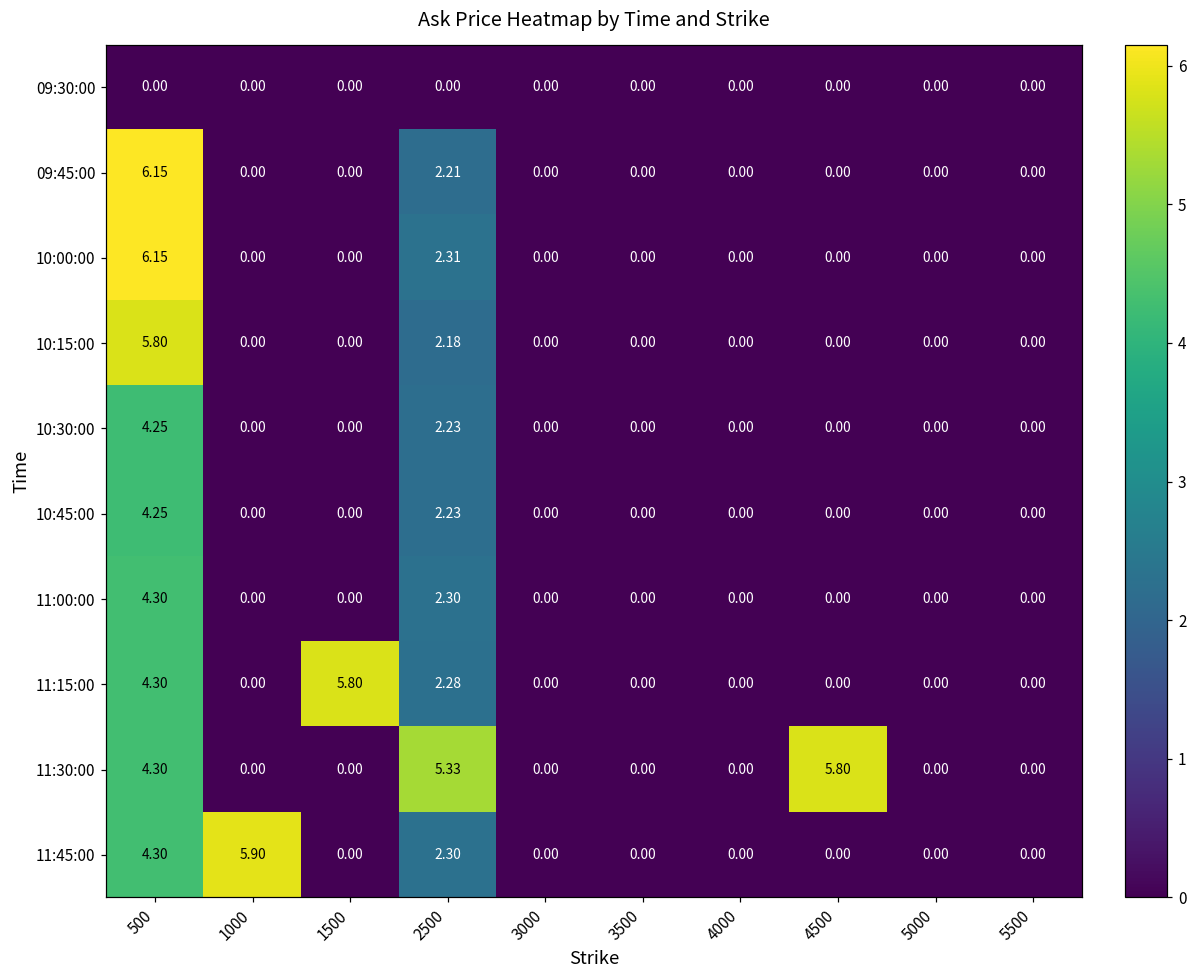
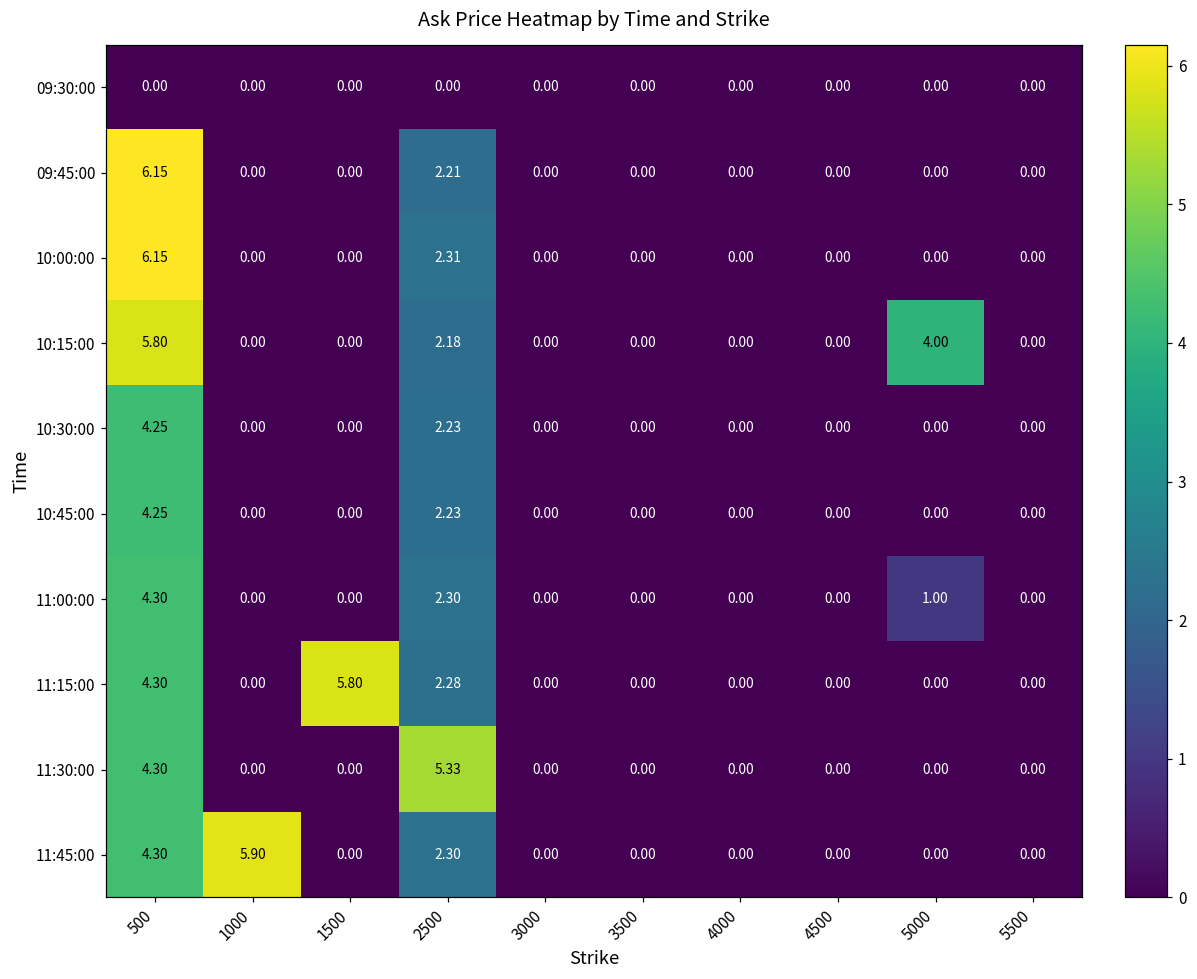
  {
    "09:30:00": {
      "500": 0.00,
      "1000": 0.00,
      "1500": 0.00,
      "2500": 0.00,
      "3000": 0.00,
      "3500": 0.00,
      "4000": 0.00,
      "4500": 0.00,
      "5000": 0.00,
      "5500": 0.00
    },
    "09:45:00": {
      "500": 6.15,
      "1000": 0.00,
      "1500": 0.00,
      "2500": 2.21,
      "3000": 0.00,
      "3500": 0.00,
      "4000": 0.00,
      "4500": 0.00,
      "5000": 0.00,
      "5500": 0.00
    },
    "10:00:00": {
      "500": 6.15,
      "1000": 0.00,
      "1500": 0.00,
      "2500": 2.31,
      "3000": 0.00,
      "3500": 0.00,
      "4000": 0.00,
      "4500": 0.00,
      "5000": 0.00,
      "5500": 0.00
    },
    "10:15:00": {
      "500": 5.80,
      "1000": 0.00,
      "1500": 0.00,
      "2500": 2.18,
      "3000": 0.00,
      "3500": 0.00,
      "4000": 0.00,
      "4500": 0.00,
-     "5000": 0.00,
+     "5000": 4.00,
      "5500": 0.00
    },
    "10:30:00": {
      "500": 4.25,
      "1000": 0.00,
      "1500": 0.00,
      "2500": 2.23,
      "3000": 0.00,
      "3500": 0.00,
      "4000": 0.00,
      "4500": 0.00,
      "5000": 0.00,
      "5500": 0.00
    },
    "10:45:00": {
      "500": 4.25,
      "1000": 0.00,
      "1500": 0.00,
      "2500": 2.23,
      "3000": 0.00,
      "3500": 0.00,
      "4000": 0.00,
      "4500": 0.00,
      "5000": 0.00,
      "5500": 0.00
    },
    "11:00:00": {
      "500": 4.30,
      "1000": 0.00,
      "1500": 0.00,
      "2500": 2.30,
      "3000": 0.00,
      "3500": 0.00,
      "4000": 0.00,
      "4500": 0.00,
-     "5000": 0.00,
+     "5000": 1.00,
      "5500": 0.00
    },
    "11:15:00": {
      "500": 4.30,
      "1000": 0.00,
      "1500": 5.80,
      "2500": 2.28,
      "3000": 0.00,
      "3500": 0.00,
      "4000": 0.00,
      "4500": 0.00,
      "5000": 0.00,
      "5500": 0.00
    },
    "11:30:00": {
      "500": 4.30,
      "1000": 0.00,
      "1500": 0.00,
      "2500": 5.33,
      "3000": 0.00,
      "3500": 0.00,
      "4000": 0.00,
-     "4500": 5.80,
+     "4500": 0.00,
      "5000": 0.00,
      "5500": 0.00
    },
    "11:45:00": {
      "500": 4.30,
      "1000": 5.90,
      "1500": 0.00,
      "2500": 2.30,
      "3000": 0.00,
      "3500": 0.00,
      "4000": 0.00,
      "4500": 0.00,
      "5000": 0.00,
      "5500": 0.00
    }
  }
